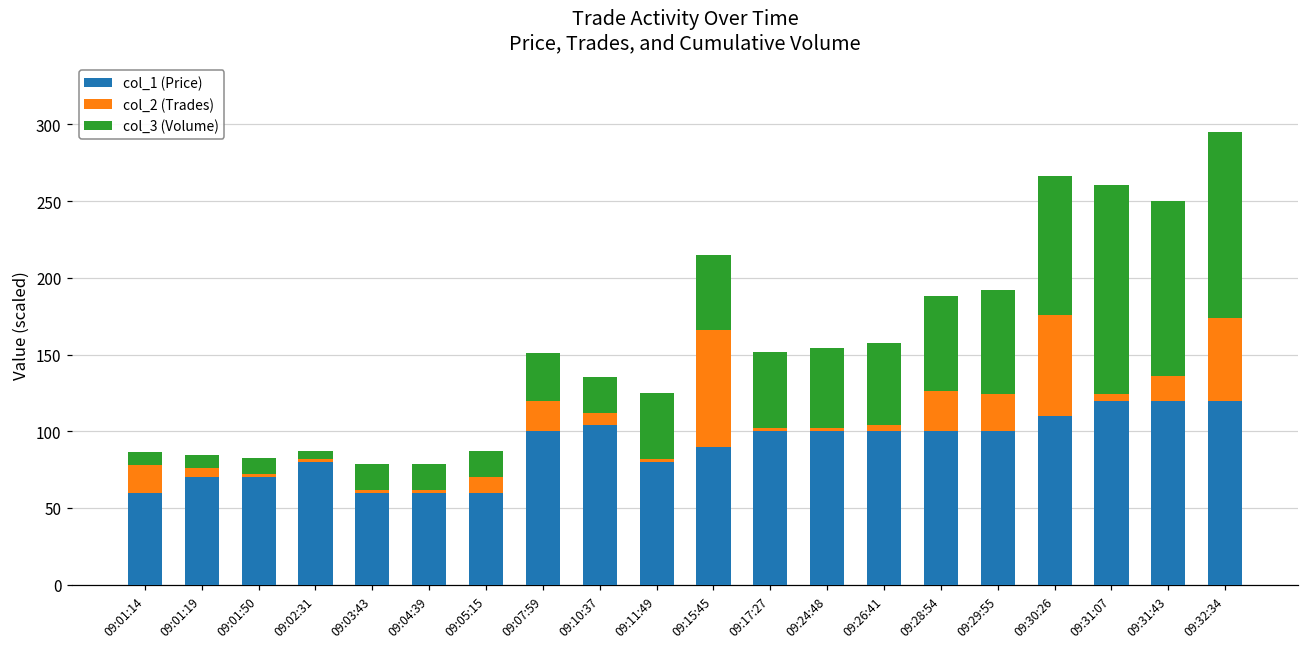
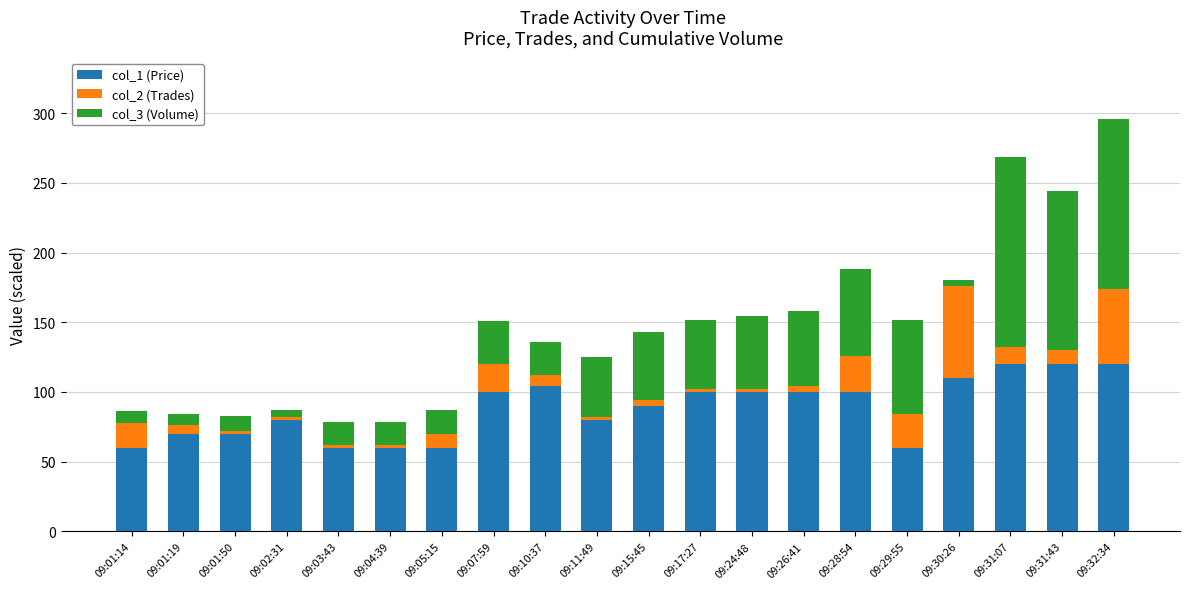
  {
    "col_1 (Price)": {
      "09:01:14": 60,
      "09:01:19": 70,
      "09:01:50": 70,
      "09:02:31": 80,
      "09:03:43": 60,
      "09:04:39": 60,
      "09:05:15": 60,
      "09:07:59": 100,
      "09:10:37": 104,
      "09:11:49": 80,
      "09:15:45": 90,
      "09:17:27": 100,
      "09:24:48": 100,
      "09:26:41": 100,
      "09:28:54": 100,
-     "09:29:55": 100,
+     "09:29:55": 60,
      "09:30:26": 110,
      "09:31:07": 120,
      "09:31:43": 120,
      "09:32:34": 120
    },
    "col_2 (Trades)": {
      "09:01:14": 18,
      "09:01:19": 6,
      "09:01:50": 2,
      "09:02:31": 2,
      "09:03:43": 2,
      "09:04:39": 2,
      "09:05:15": 10,
      "09:07:59": 20,
      "09:10:37": 8,
      "09:11:49": 2,
-     "09:15:45": 76,
+     "09:15:45": 4,
      "09:17:27": 2,
      "09:24:48": 2,
      "09:26:41": 4,
      "09:28:54": 26,
      "09:29:55": 24,
      "09:30:26": 66,
-     "09:31:07": 4,
-     "09:31:43": 16,
+     "09:31:07": 12,
+     "09:31:43": 10,
      "09:32:34": 54
    },
    "col_3 (Volume)": {
      "09:01:14": 8,
      "09:01:19": 9,
      "09:01:50": 11,
      "09:02:31": 5,
      "09:03:43": 16,
      "09:04:39": 16,
      "09:05:15": 17,
      "09:07:59": 31,
      "09:10:37": 24,
      "09:11:49": 43,
      "09:15:45": 49,
      "09:17:27": 50,
      "09:24:48": 52,
      "09:26:41": 54,
      "09:28:54": 62,
      "09:29:55": 68,
-     "09:30:26": 90,
+     "09:30:26": 4,
      "09:31:07": 136,
      "09:31:43": 114,
      "09:32:34": 121
    }
  }
